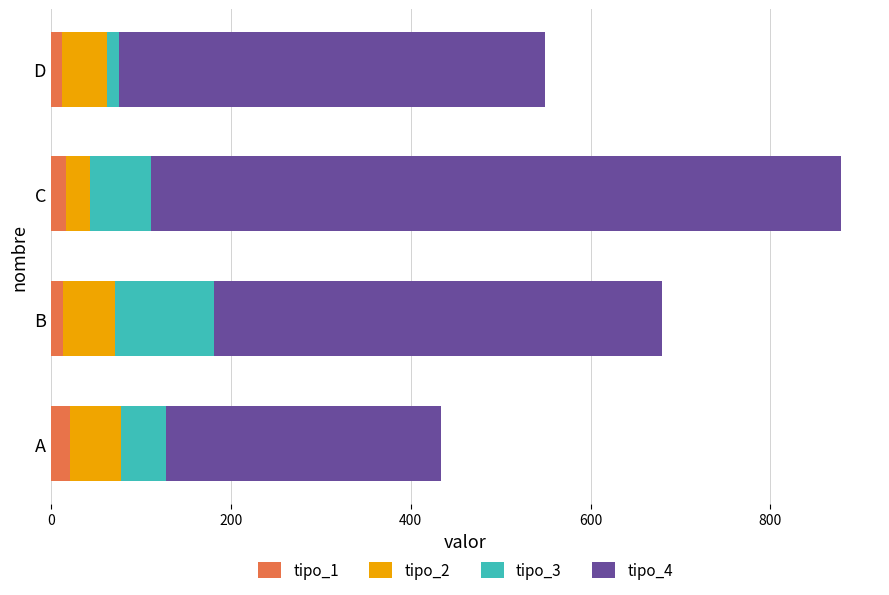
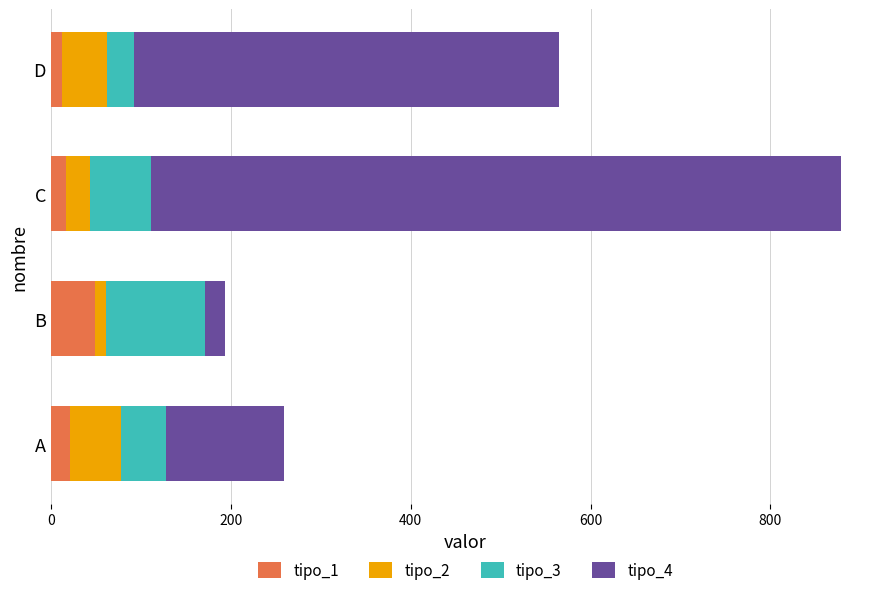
  {
    "tipo_1": {
      "D": 10,
      "C": 20,
-     "B": 10,
+     "B": 50,
      "A": 20
    },
    "tipo_2": {
      "D": 50,
      "C": 30,
-     "B": 60,
+     "B": 10,
      "A": 60
    },
    "tipo_3": {
-     "D": 10,
+     "D": 30,
      "C": 70,
      "B": 110,
      "A": 50
    },
    "tipo_4": {
      "D": 470,
      "C": 770,
-     "B": 500,
-     "A": 310
+     "B": 20,
+     "A": 130
    }
  }
